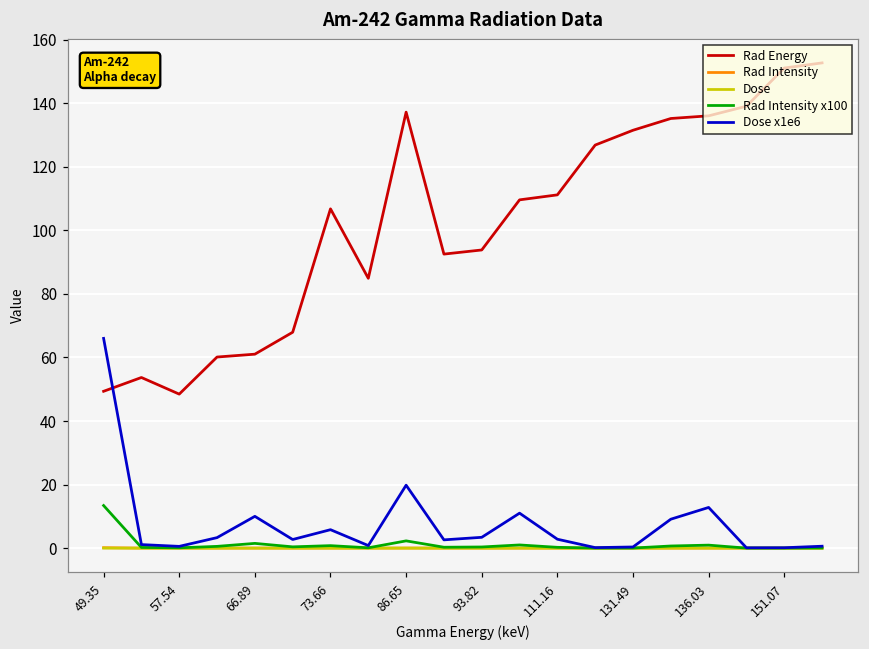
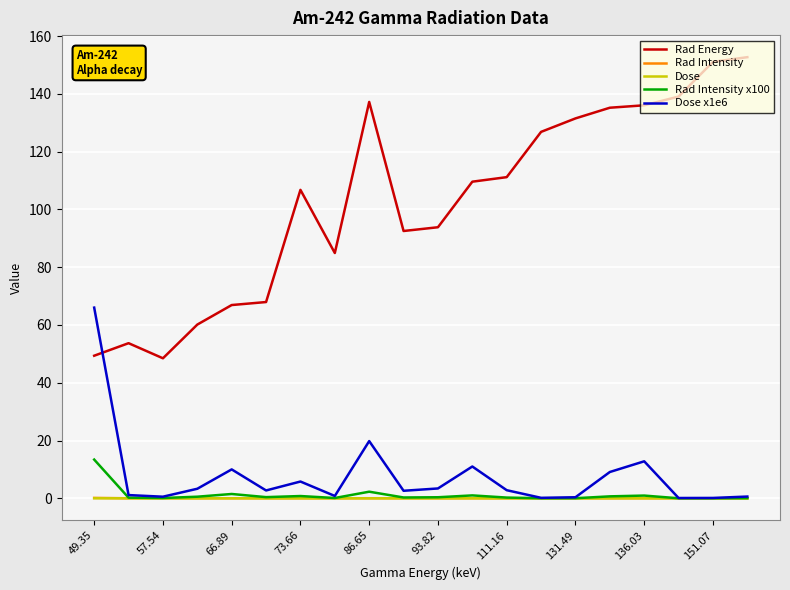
  {
    "Rad Energy": {
      "49.35": 49,
      "57.54": 48,
-     "66.89": 61,
+     "66.89": 67,
      "73.66": 107,
      "86.65": 137,
      "93.82": 94,
      "111.16": 111,
      "131.49": 131
    },
    "Dose": {
      "49.35": 0,
      "66.89": 0,
      "86.65": 0,
      "136.03": 0
    },
    "Rad Intensity x100": {
      "49.35": 13,
      "66.89": 1,
      "86.65": 2,
      "136.03": 1
    },
    "Dose x1e6": {
      "49.35": 66,
      "66.89": 10,
      "73.66": 6,
      "86.65": 20,
      "93.82": 3,
      "111.16": 3,
      "136.03": 13
    }
  }
